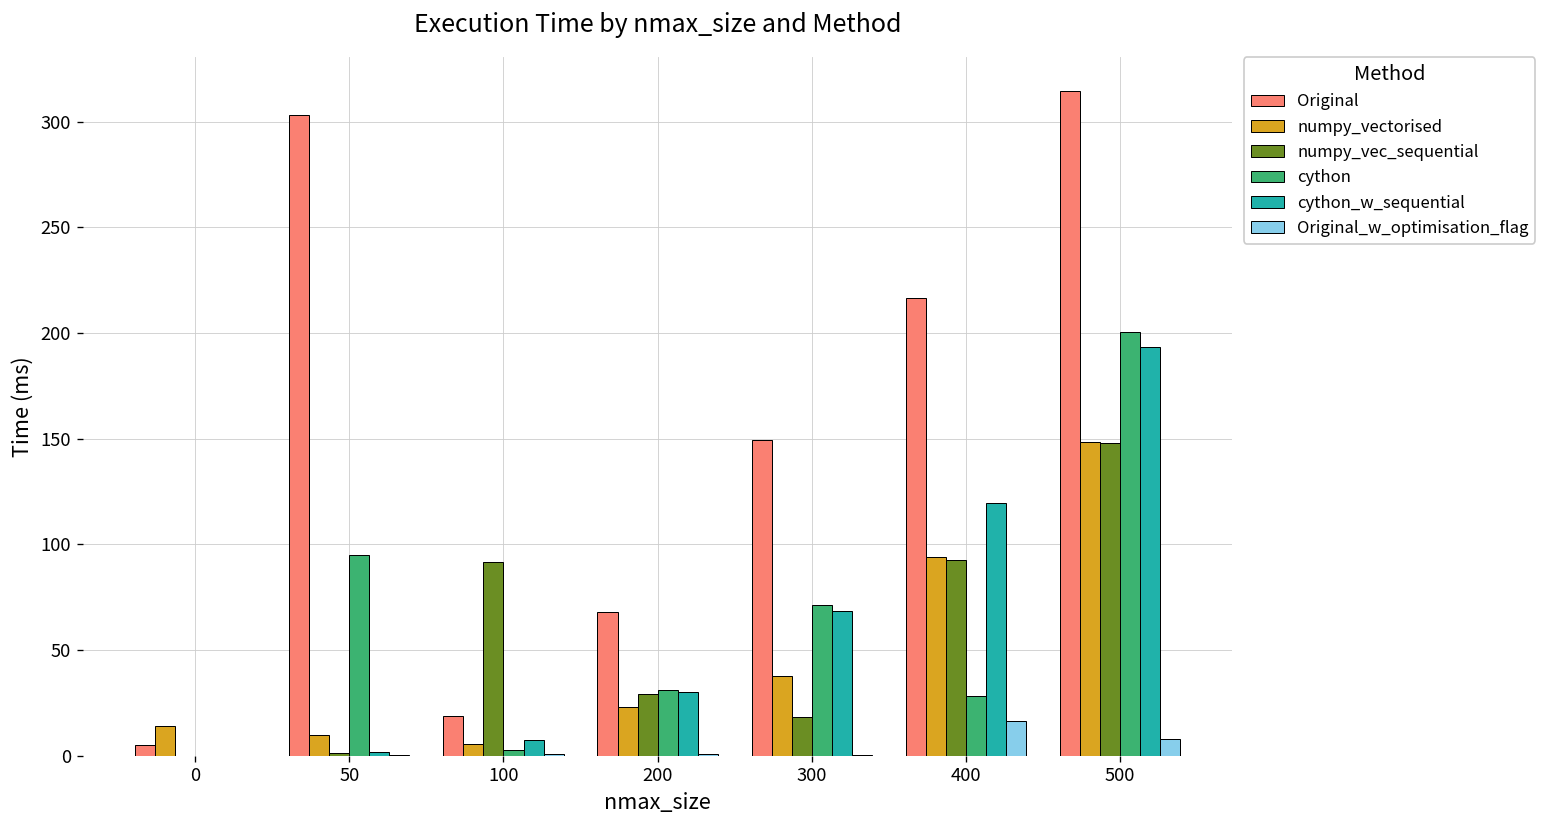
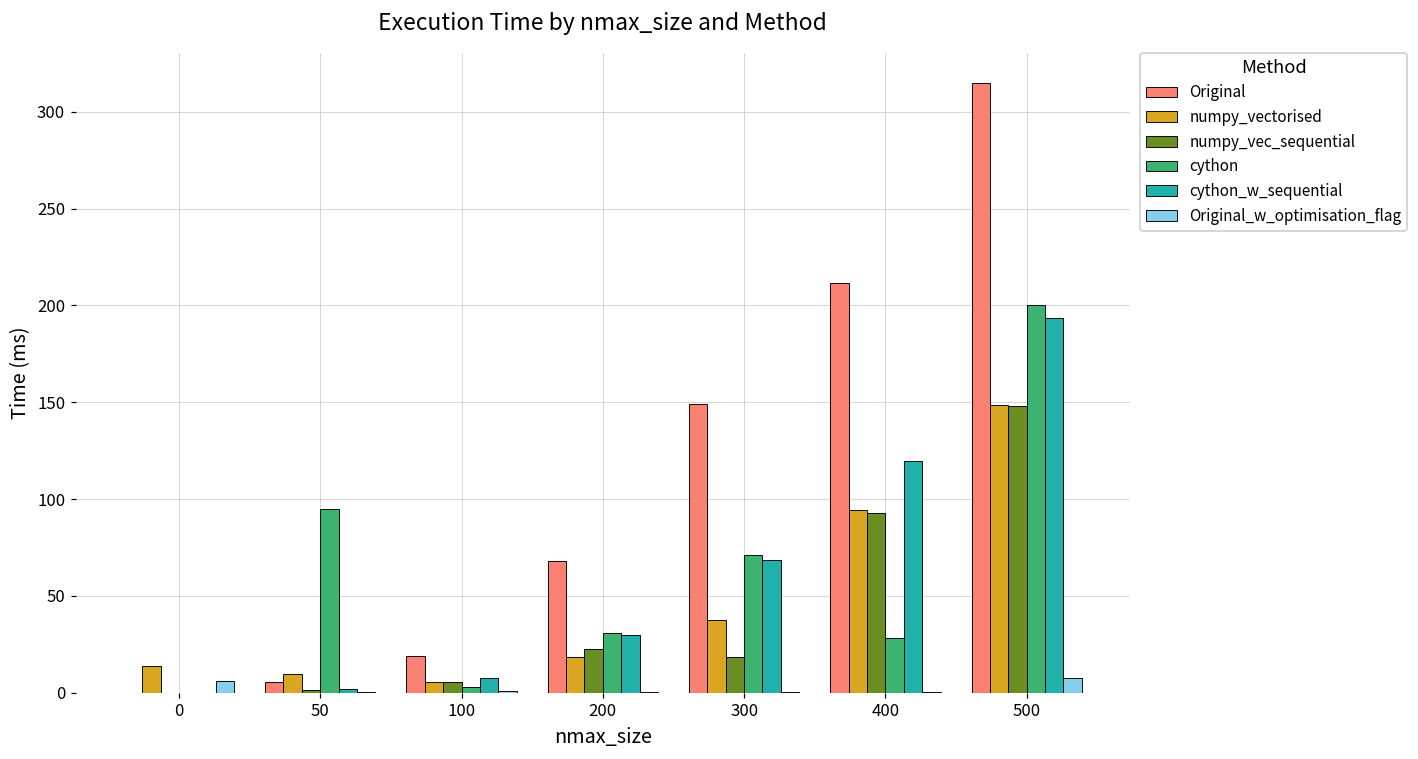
  {
    "Original": {
-     "0": 5,
-     "50": 303,
+     "0": 0,
+     "50": 6,
      "100": 19,
      "200": 68,
      "300": 149,
-     "400": 217,
+     "400": 212,
      "500": 315
    },
    "numpy_vectorised": {
      "0": 14,
      "50": 10,
      "100": 6,
-     "200": 23,
+     "200": 18,
      "300": 38,
      "400": 94,
      "500": 149
    },
    "numpy_vec_sequential": {
      "0": 0,
-     "100": 92,
-     "200": 29,
+     "100": 6,
+     "200": 23,
      "300": 18,
      "400": 93,
      "500": 148
    },
    "cython": {
      "0": 0,
      "50": 95,
      "100": 3,
      "200": 31,
      "300": 71,
      "400": 28,
      "500": 200
    },
    "cython_w_sequential": {
      "0": 0,
      "50": 2,
      "100": 8,
      "200": 30,
      "300": 69,
      "400": 120,
      "500": 193
    },
    "Original_w_optimisation_flag": {
-     "0": 0,
-     "400": 16,
+     "0": 6,
+     "400": 1,
      "500": 8
    }
  }
